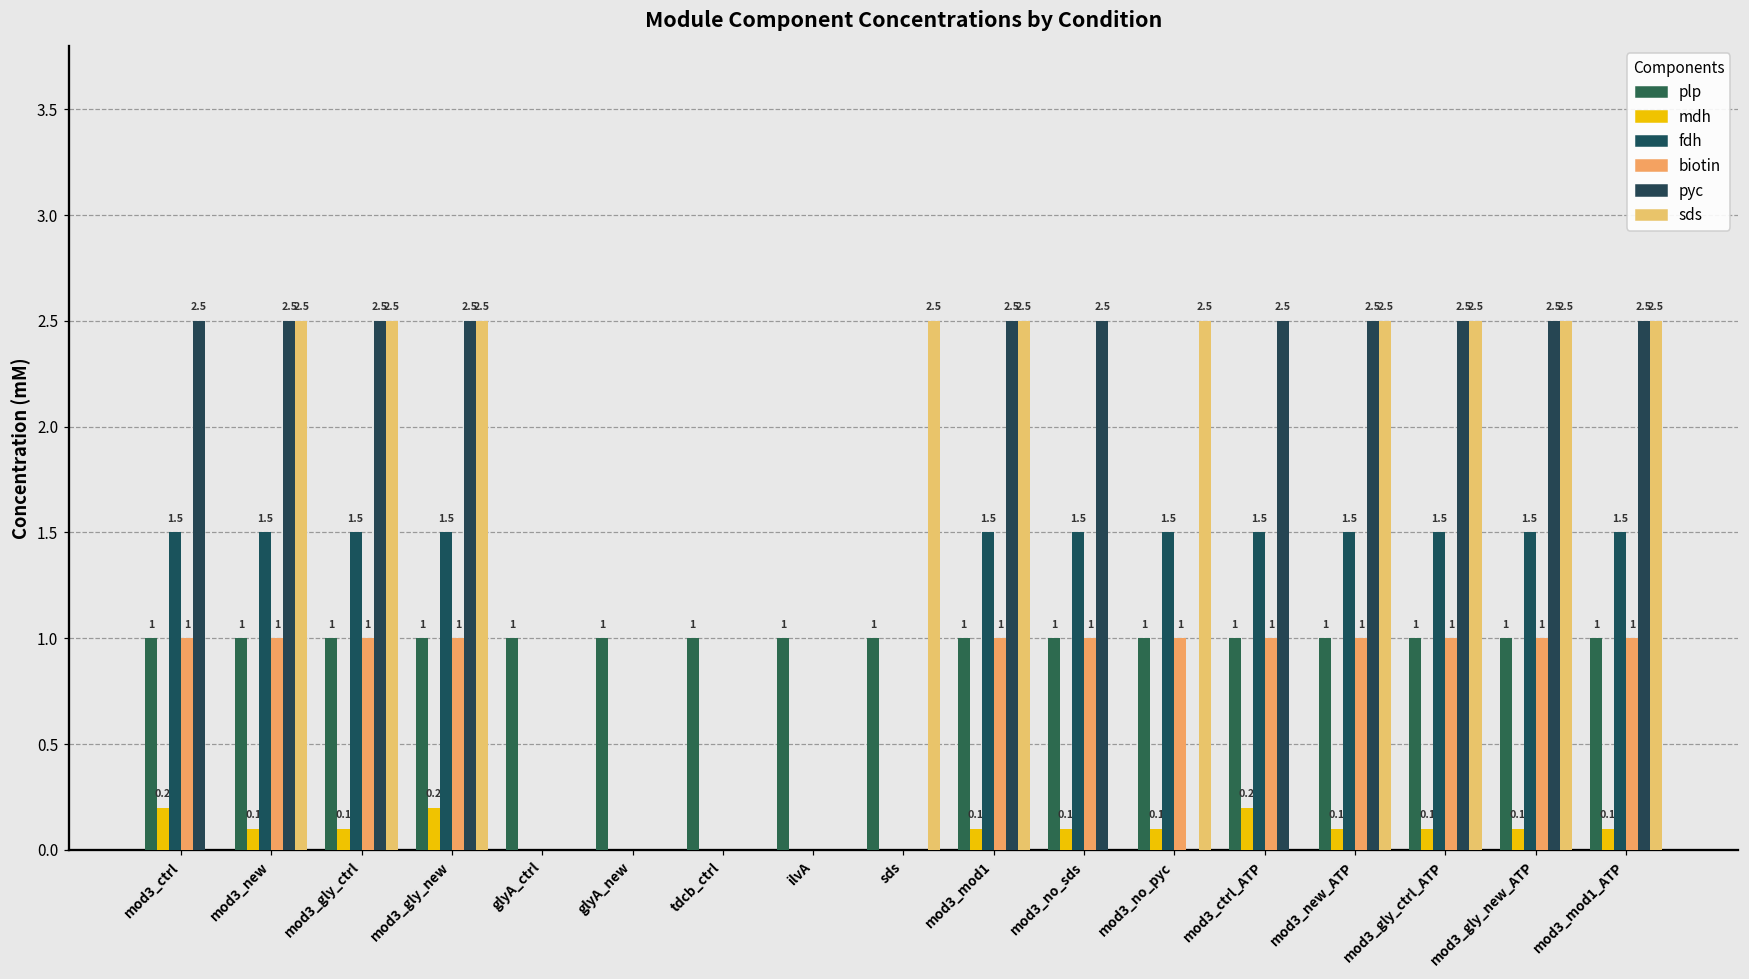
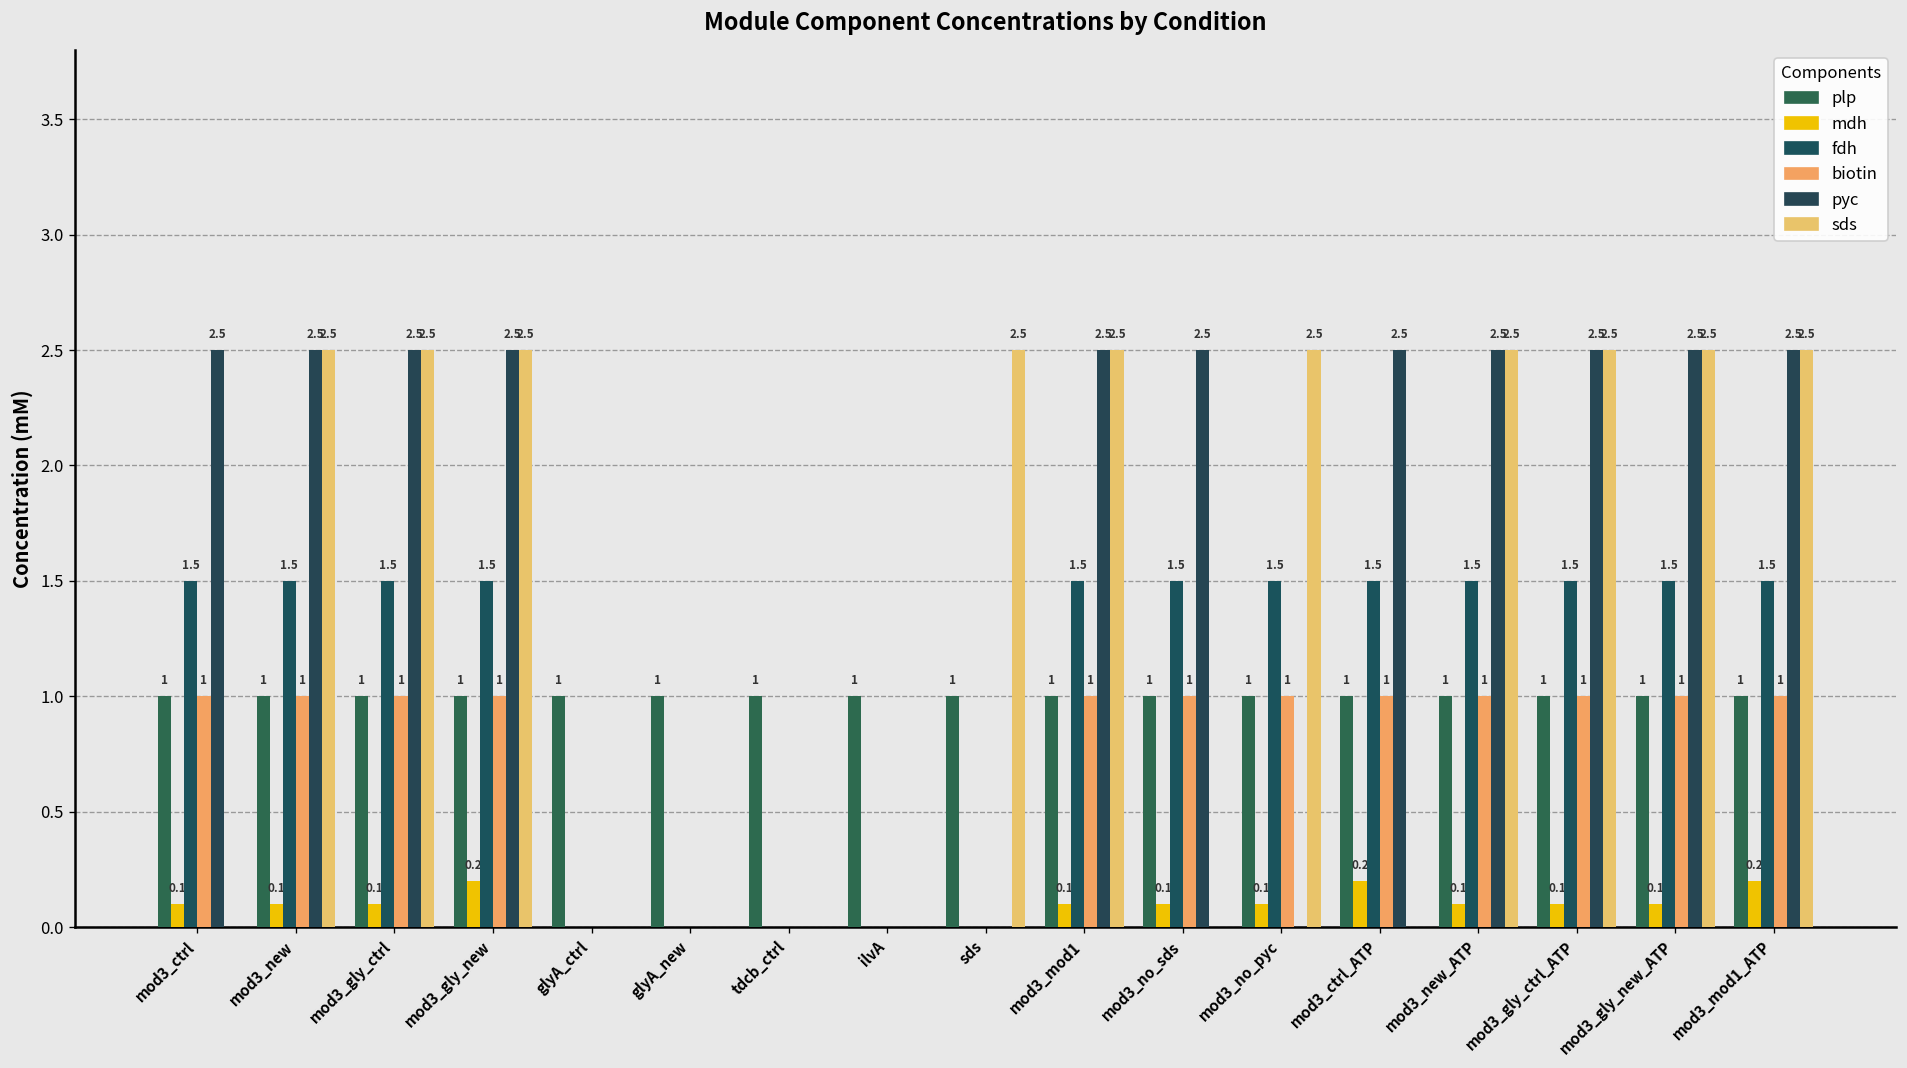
  {
    "mdh": {
-     "mod3_ctrl": 0.2,
+     "mod3_ctrl": 0.1,
      "mod3_new": 0.1,
      "mod3_gly_ctrl": 0.1,
      "mod3_gly_new": 0.2,
      "mod3_mod1": 0.1,
      "mod3_no_sds": 0.1,
      "mod3_no_pyc": 0.1,
      "mod3_ctrl_ATP": 0.2,
      "mod3_new_ATP": 0.1,
      "mod3_gly_ctrl_ATP": 0.1,
      "mod3_gly_new_ATP": 0.1,
-     "mod3_mod1_ATP": 0.1
+     "mod3_mod1_ATP": 0.2
    }
  }
